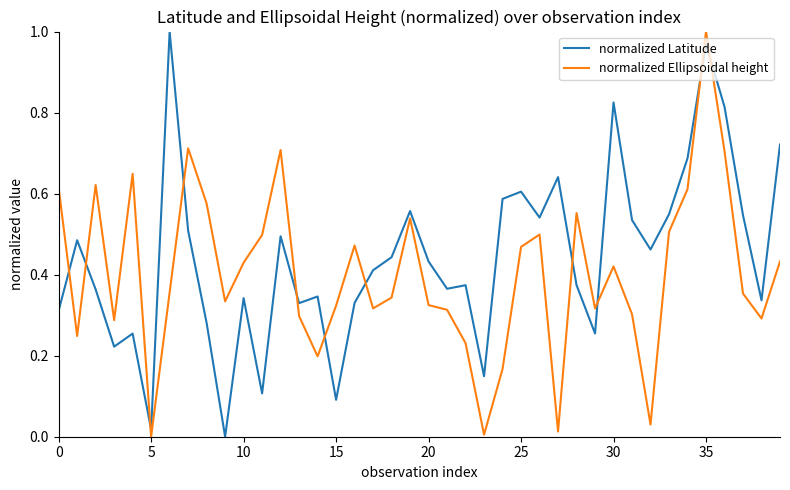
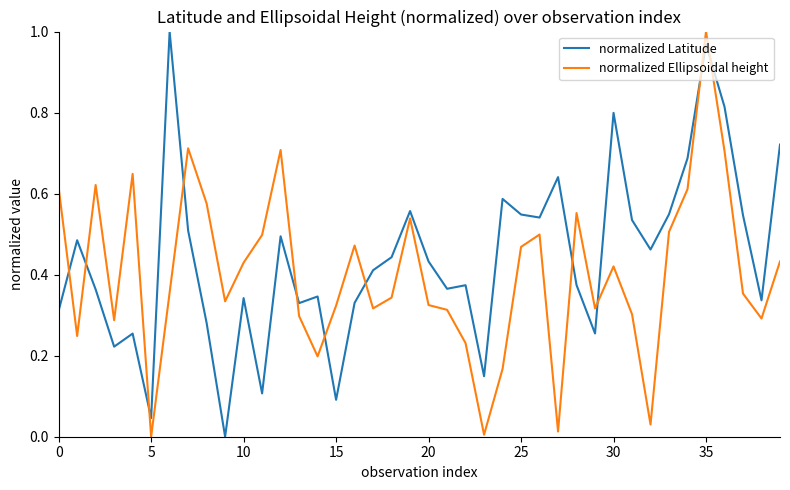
  {
    "normalized Latitude": {
      "0": 0.31,
-     "5": 0.02,
+     "5": 0.05,
      "10": 0.34,
      "15": 0.09,
      "20": 0.43,
-     "25": 0.60,
-     "30": 0.83
+     "25": 0.55,
+     "30": 0.80
    },
    "normalized Ellipsoidal height": {
      "0": 0.61,
      "5": 0.00,
      "10": 0.43,
      "15": 0.32,
      "20": 0.32,
      "25": 0.47,
      "30": 0.42,
      "35": 1.00
    }
  }
